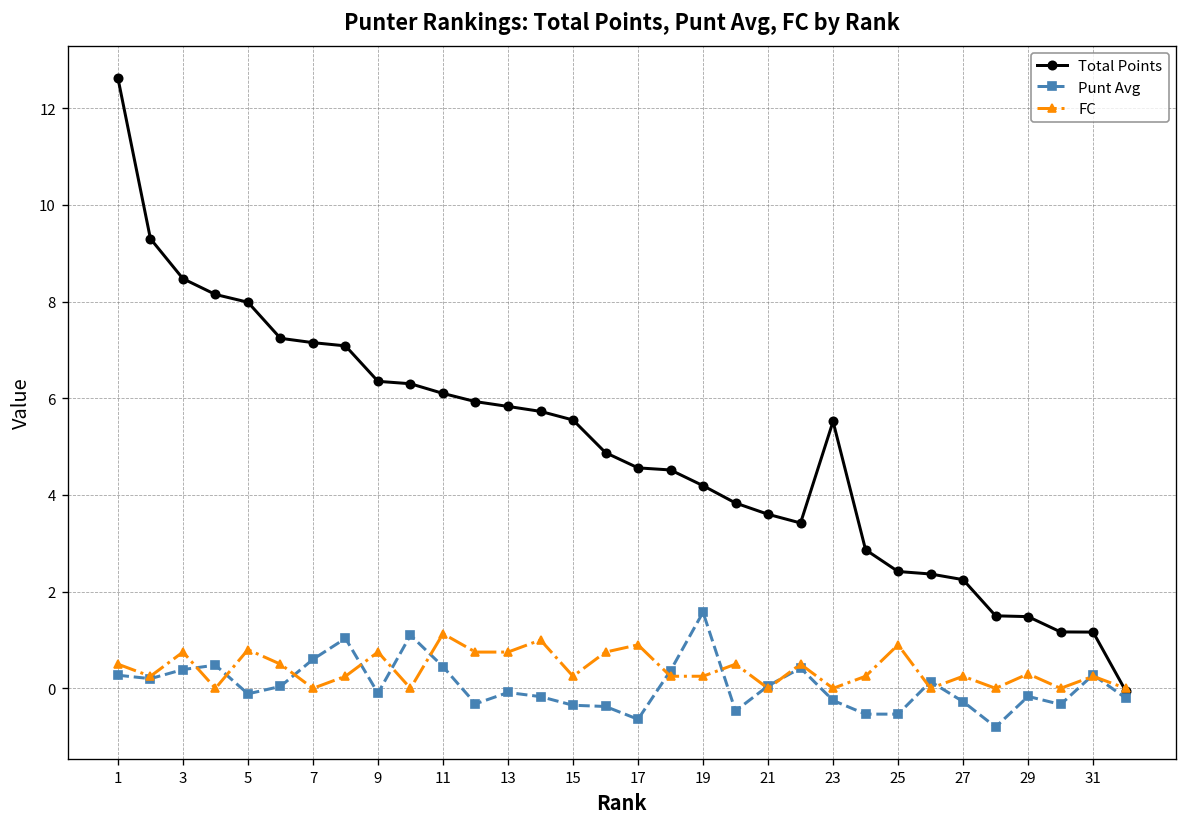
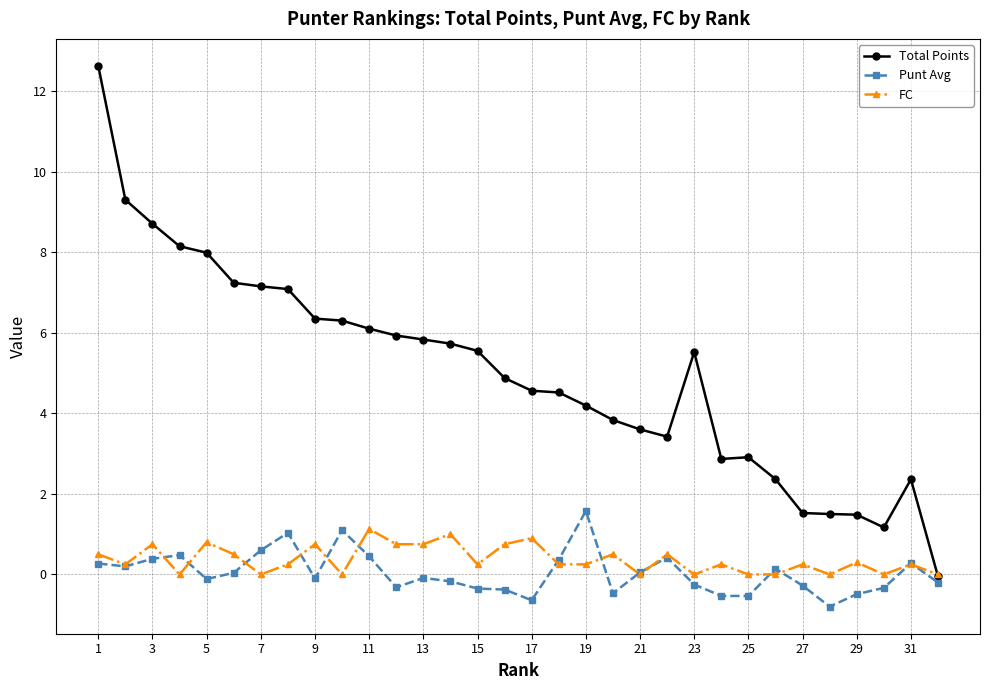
  {
    "Total Points": {
      "1": 12.6,
-     "3": 8.5,
+     "3": 8.7,
      "5": 8.0,
      "7": 7.1,
      "9": 6.4,
      "11": 6.1,
      "13": 5.8,
      "15": 5.6,
      "17": 4.6,
      "19": 4.2,
      "21": 3.6,
      "23": 5.5,
-     "25": 2.4,
-     "27": 2.2,
+     "25": 2.9,
+     "27": 1.5,
      "29": 1.5,
-     "31": 1.2
+     "31": 2.4
    },
    "Punt Avg": {
      "1": 0.3,
      "3": 0.4,
      "5": -0.1,
      "7": 0.6,
      "9": -0.1,
      "11": 0.5,
      "13": -0.1,
      "15": -0.4,
      "17": -0.6,
      "19": 1.6,
      "23": -0.3,
      "25": -0.5,
      "27": -0.3,
-     "29": -0.2
+     "29": -0.5
    },
    "FC": {
      "1": 0.5,
      "3": 0.8,
      "5": 0.8,
      "7": 0.0,
      "9": 0.8,
      "11": 1.1,
      "13": 0.8,
      "15": 0.3,
      "17": 0.9,
      "19": 0.3,
      "23": 0.0,
-     "25": 0.9,
+     "25": 0.0,
      "27": 0.3,
      "29": 0.3
    }
  }
